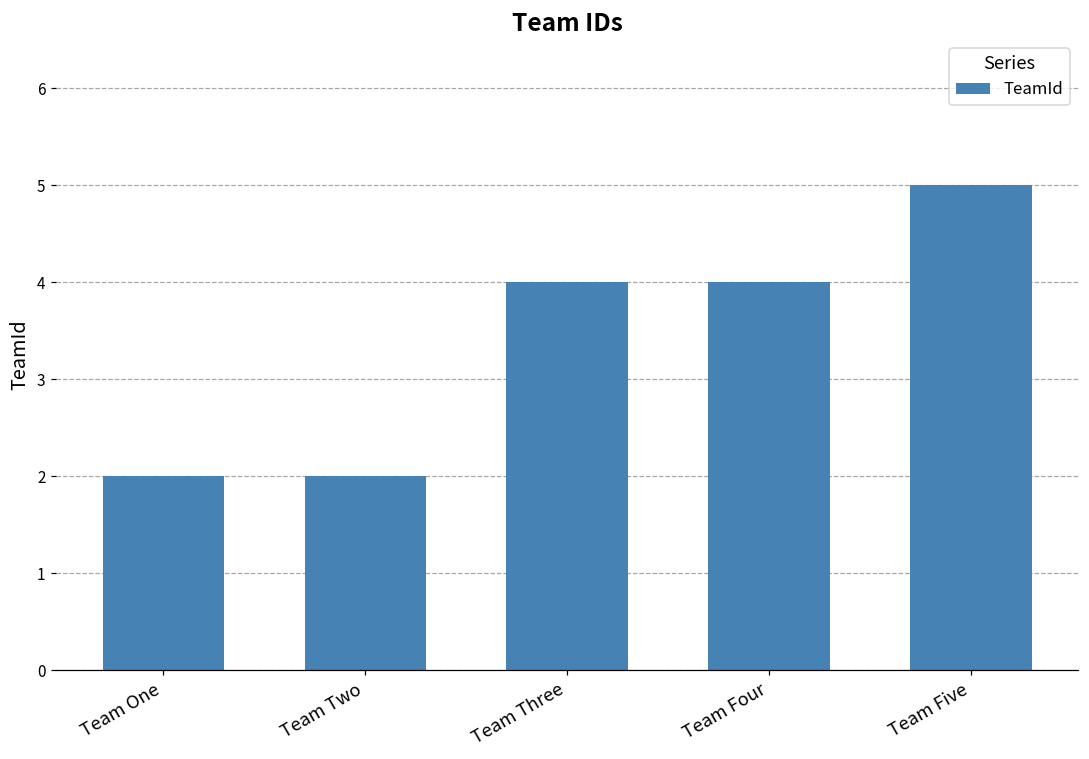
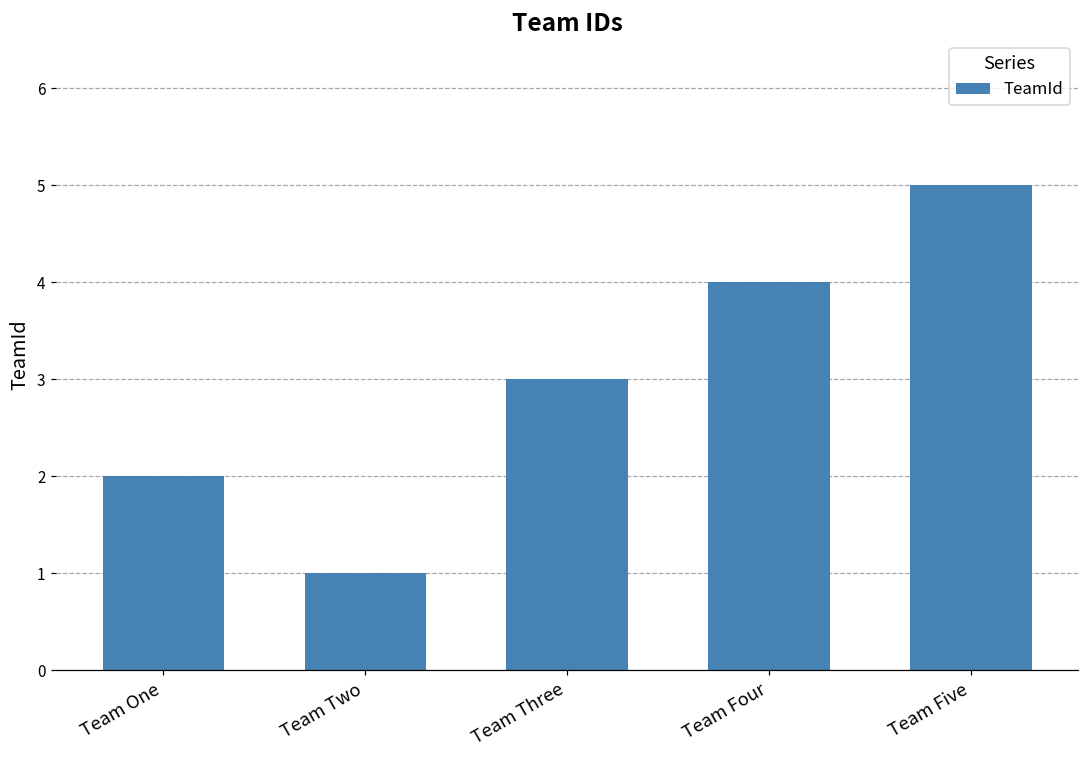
  {
    "Team One": 2,
-   "Team Two": 2,
-   "Team Three": 4,
+   "Team Two": 1,
+   "Team Three": 3,
    "Team Four": 4,
    "Team Five": 5
  }
